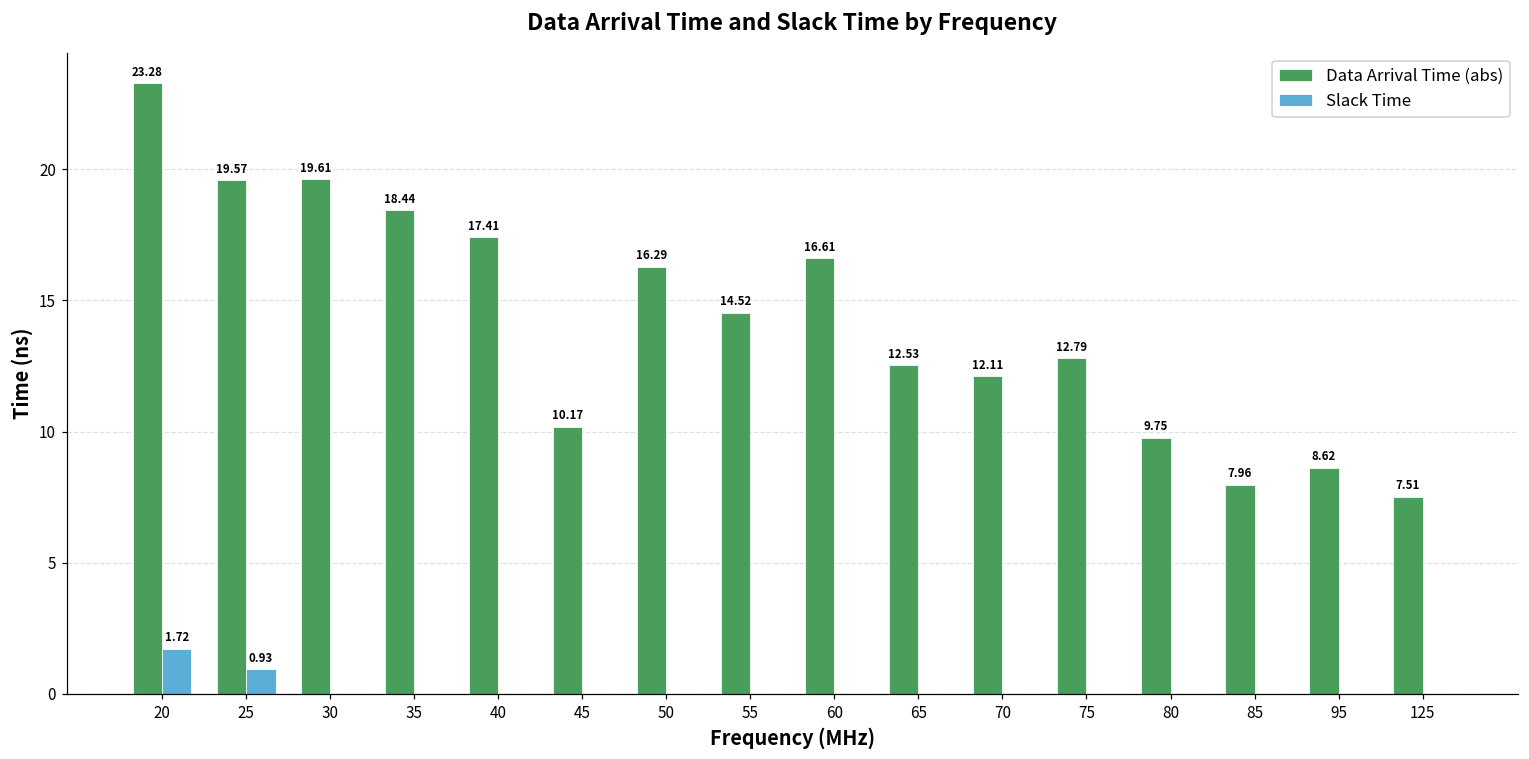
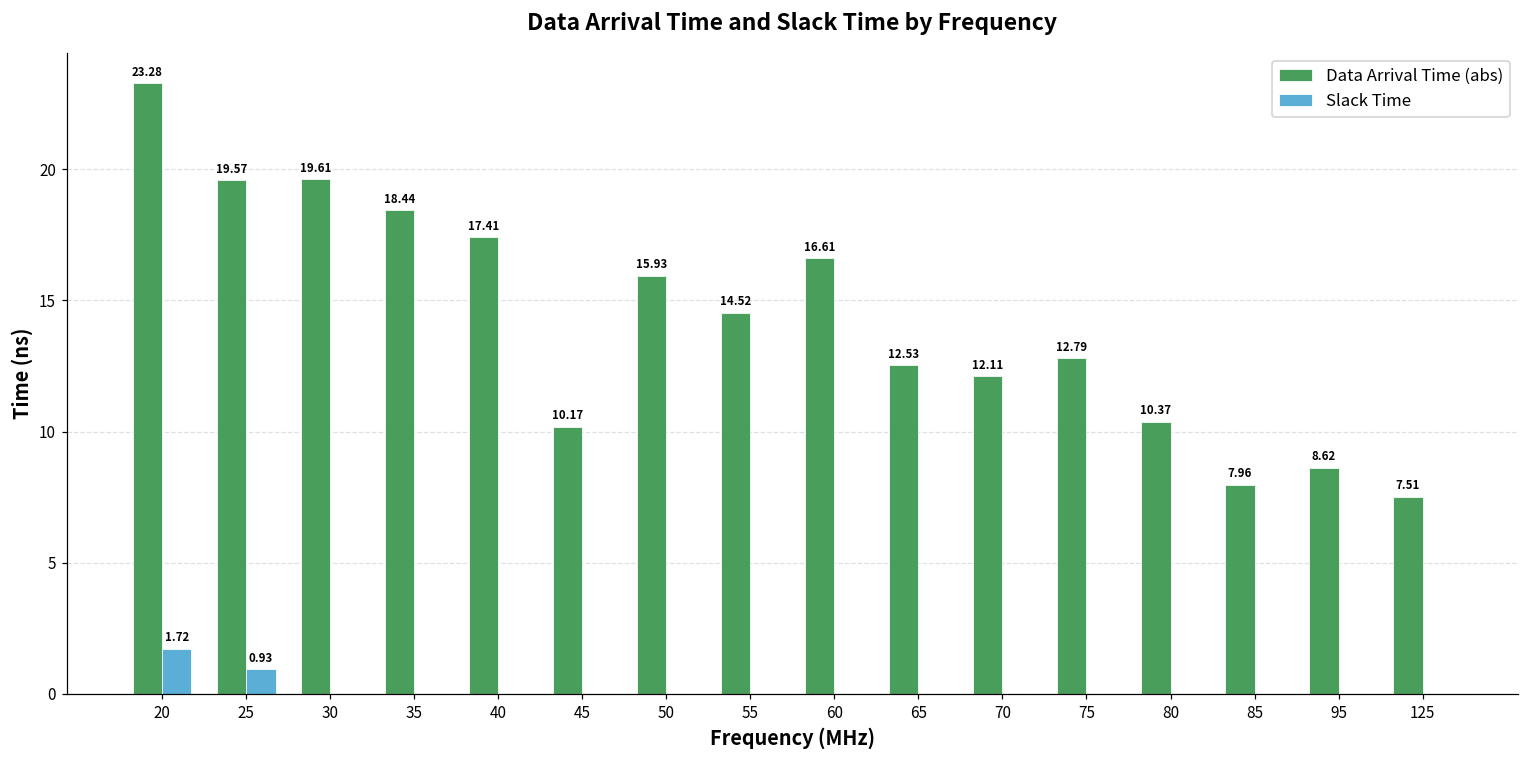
  {
    "Data Arrival Time (abs)": {
      "20": 23.28,
      "25": 19.57,
      "30": 19.61,
      "35": 18.44,
      "40": 17.41,
      "45": 10.17,
-     "50": 16.29,
+     "50": 15.93,
      "55": 14.52,
      "60": 16.61,
      "65": 12.53,
      "70": 12.11,
      "75": 12.79,
-     "80": 9.75,
+     "80": 10.37,
      "85": 7.96,
      "95": 8.62,
      "125": 7.51
    },
    "Slack Time": {
      "20": 1.72,
      "25": 0.93
    }
  }
